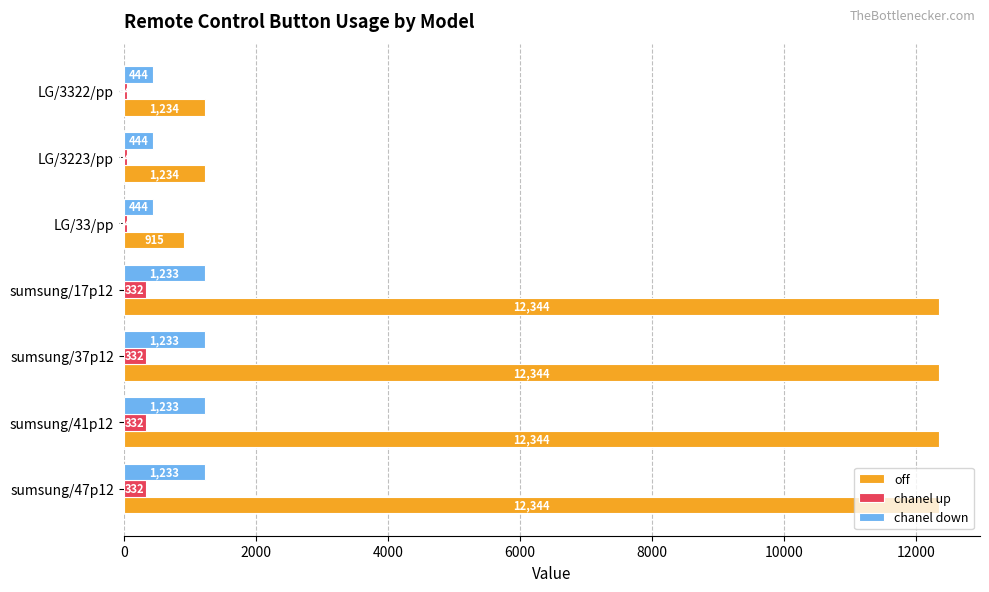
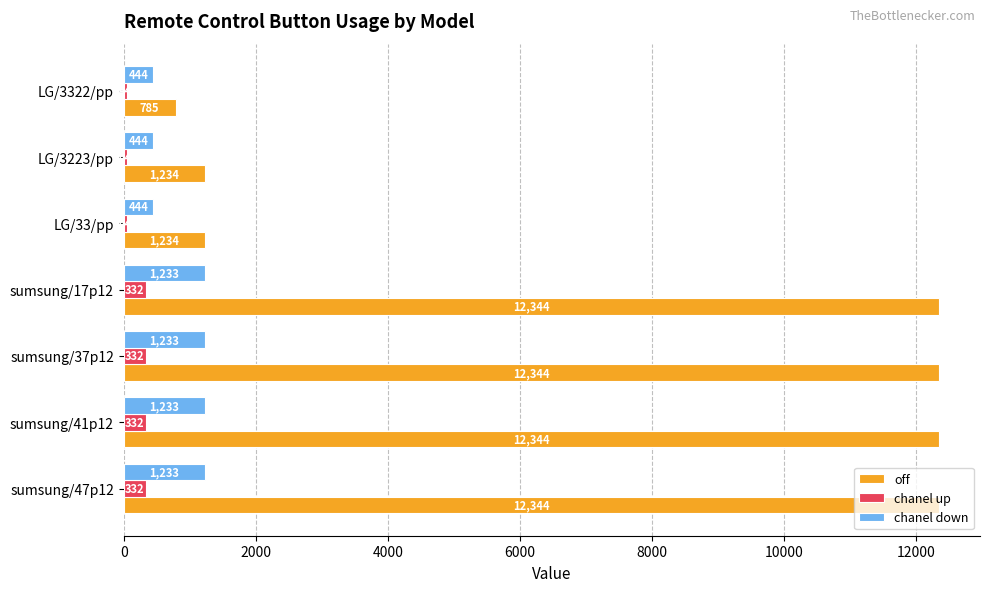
  {
    "off": {
-     "LG/3322/pp": "1,234",
+     "LG/3322/pp": "785",
      "LG/3223/pp": "1,234",
-     "LG/33/pp": "915",
+     "LG/33/pp": "1,234",
      "sumsung/17p12": "12,344",
      "sumsung/37p12": "12,344",
      "sumsung/41p12": "12,344"
    },
    "chanel up": {
      "sumsung/17p12": "332",
      "sumsung/37p12": "332",
      "sumsung/41p12": "332",
      "sumsung/47p12": "332"
    },
    "chanel down": {
      "LG/3322/pp": "444",
      "LG/3223/pp": "444",
      "LG/33/pp": "444",
      "sumsung/17p12": "1,233",
      "sumsung/37p12": "1,233",
      "sumsung/41p12": "1,233",
      "sumsung/47p12": "1,233"
    }
  }
